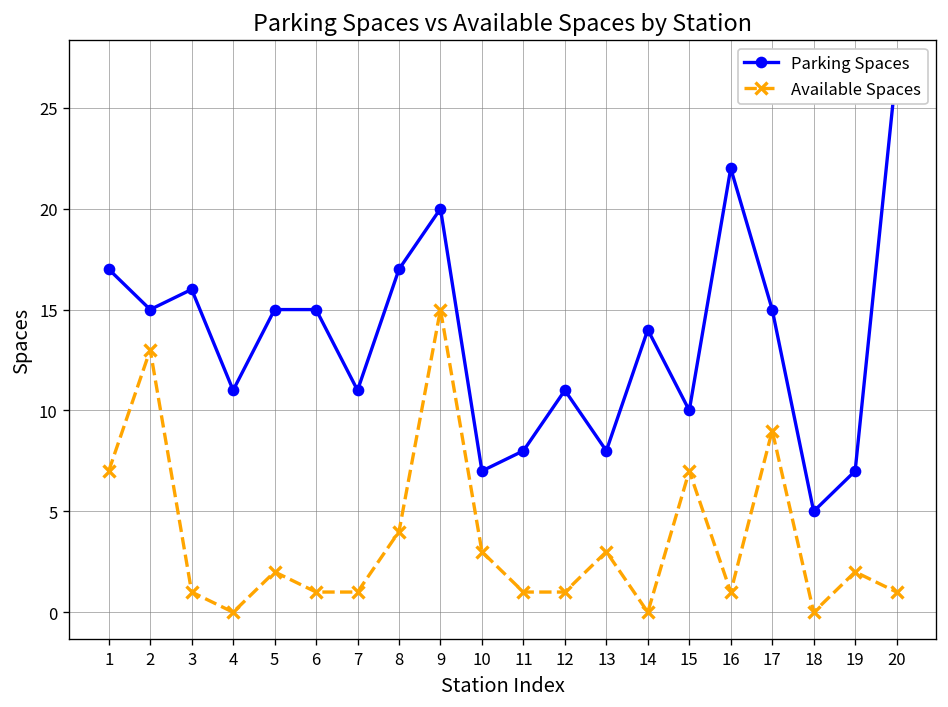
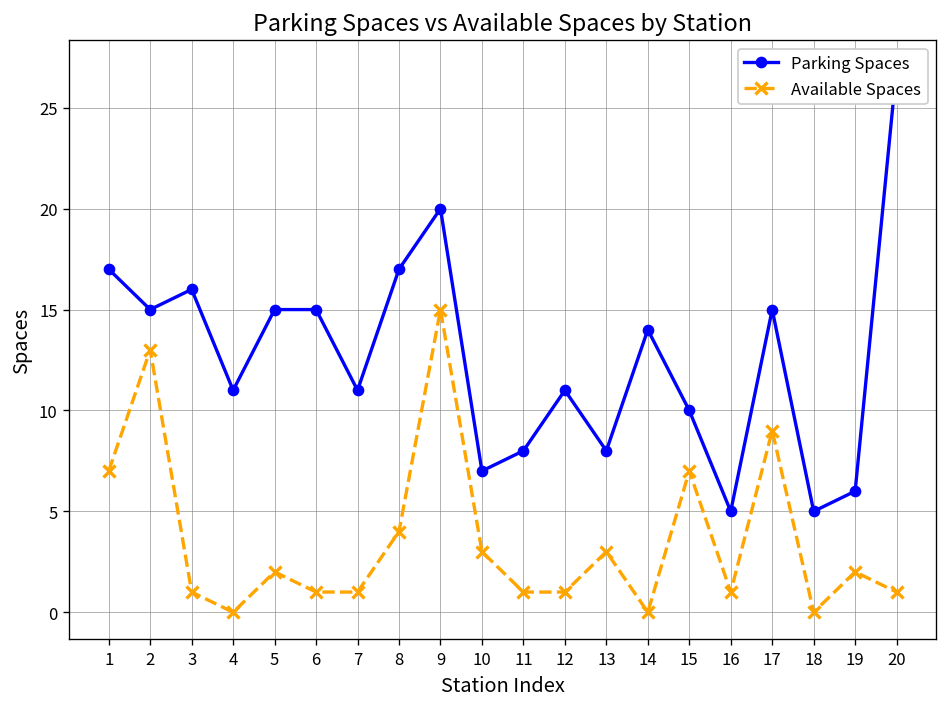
  {
    "Parking Spaces": {
      "1": 17,
      "2": 15,
      "3": 16,
      "4": 11,
      "5": 15,
      "6": 15,
      "7": 11,
      "8": 17,
      "9": 20,
      "10": 7,
      "11": 8,
      "12": 11,
      "13": 8,
      "14": 14,
      "15": 10,
-     "16": 22,
+     "16": 5,
      "17": 15,
      "18": 5,
-     "19": 7
+     "19": 6
    },
    "Available Spaces": {
      "1": 7,
      "2": 13,
      "3": 1,
      "4": 0,
      "5": 2,
      "6": 1,
      "7": 1,
      "8": 4,
      "9": 15,
      "10": 3,
      "11": 1,
      "12": 1,
      "13": 3,
      "14": 0,
      "15": 7,
      "16": 1,
      "17": 9,
      "18": 0,
      "19": 2,
      "20": 1
    }
  }
